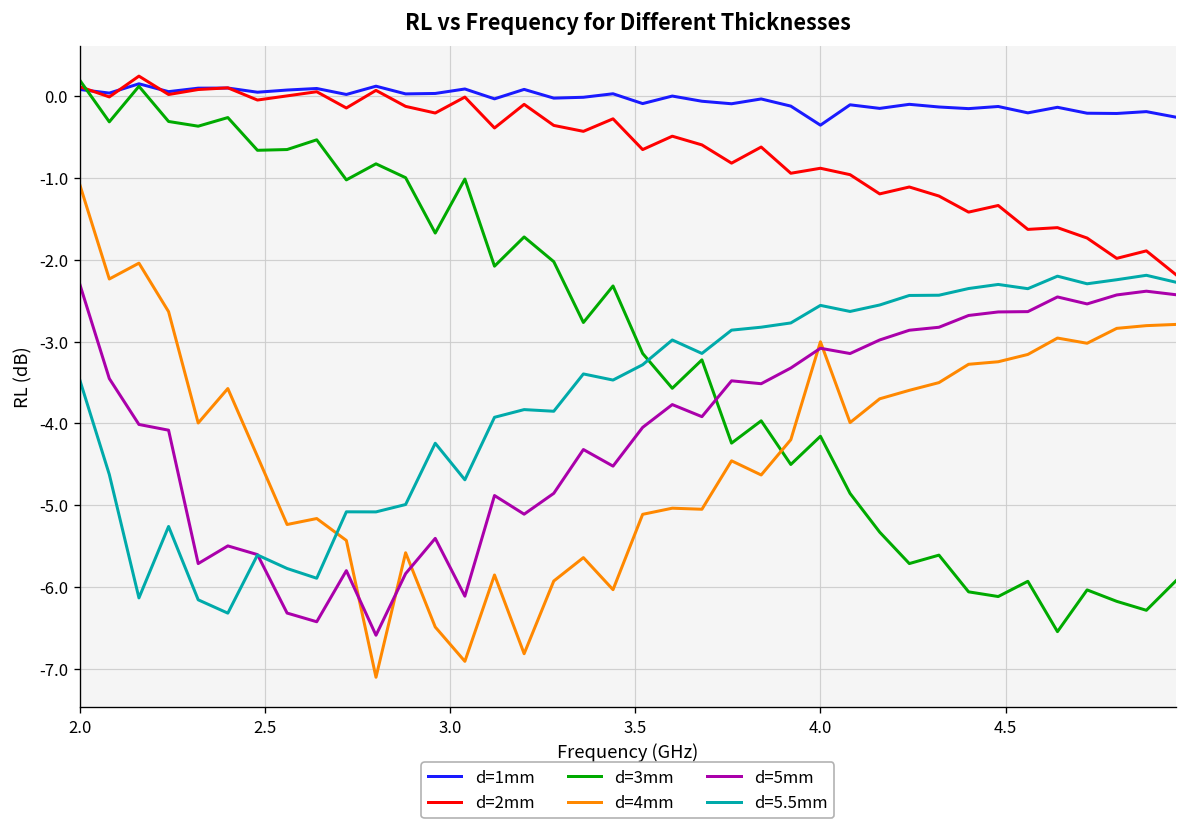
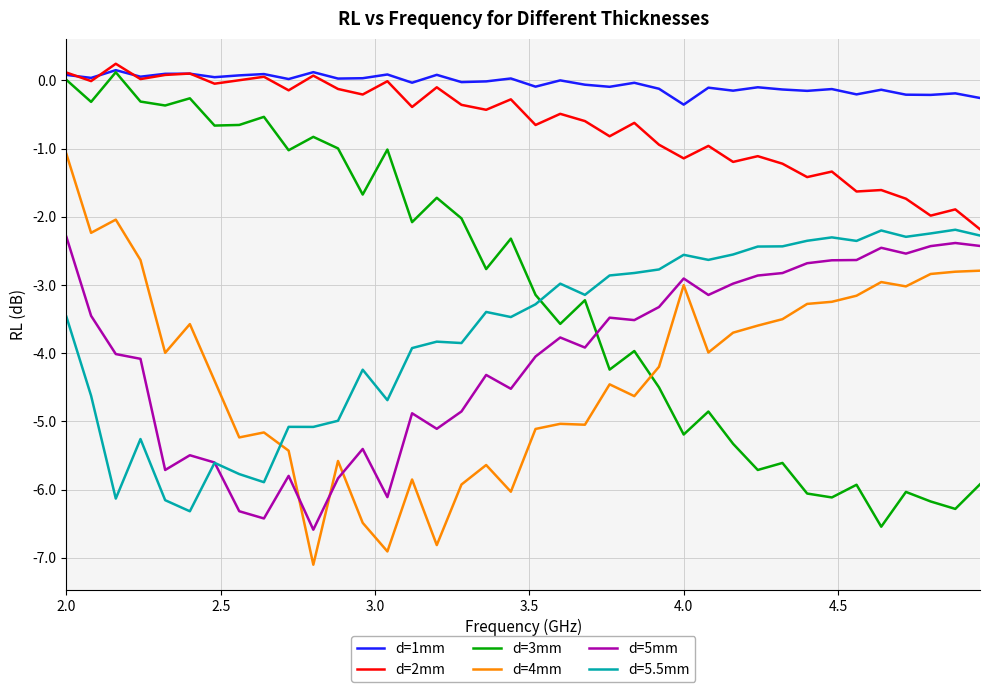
  {
    "d=1mm": {
      "4.0": -0.4
    },
    "d=2mm": {
-     "4.0": -0.9
+     "4.0": -1.1
    },
    "d=3mm": {
-     "2.0": 0.2,
-     "4.0": -4.2
+     "2.0": 0.0,
+     "4.0": -5.2
    },
    "d=4mm": {
      "2.0": -1.1,
      "4.0": -3.0
    },
    "d=5mm": {
      "2.0": -2.3,
-     "4.0": -3.1
+     "4.0": -2.9
    },
    "d=5.5mm": {
      "2.0": -3.5,
      "4.0": -2.6
    }
  }
